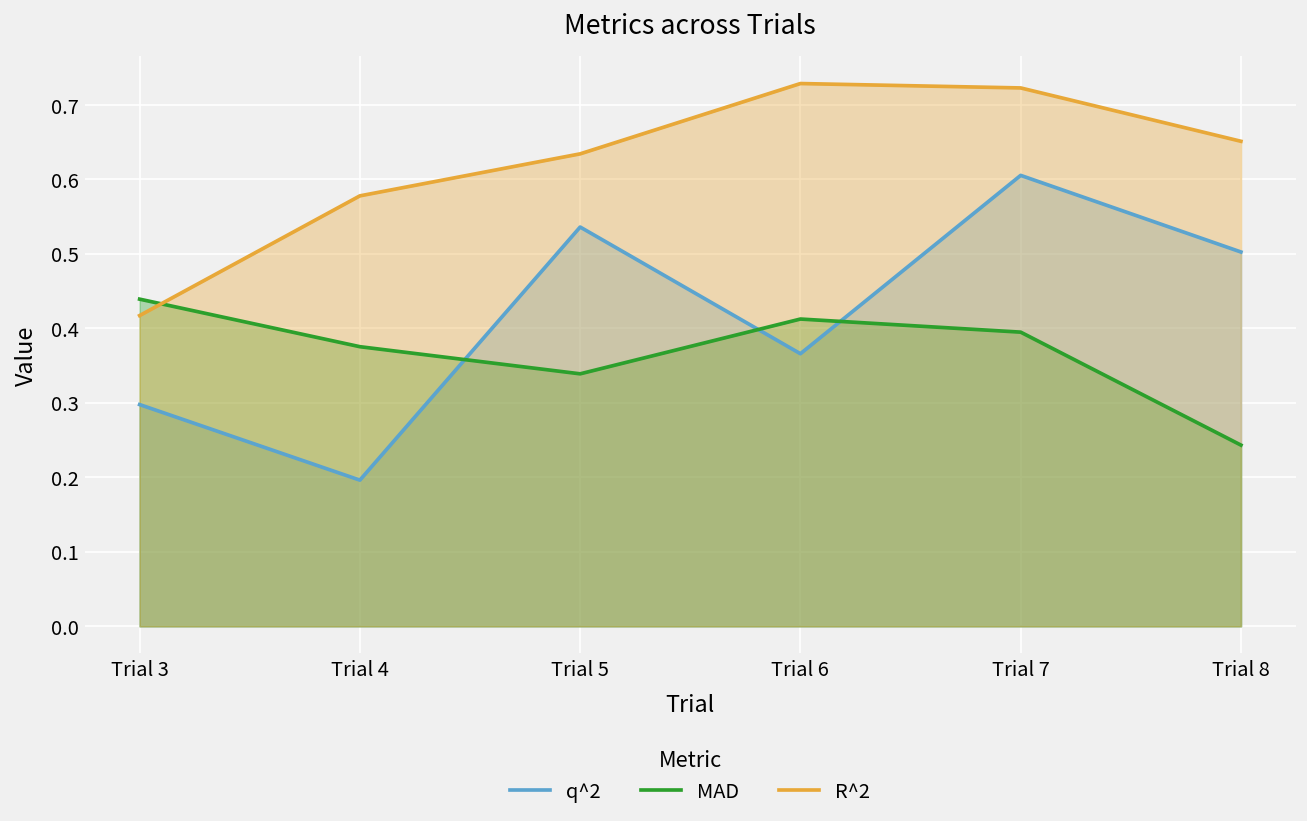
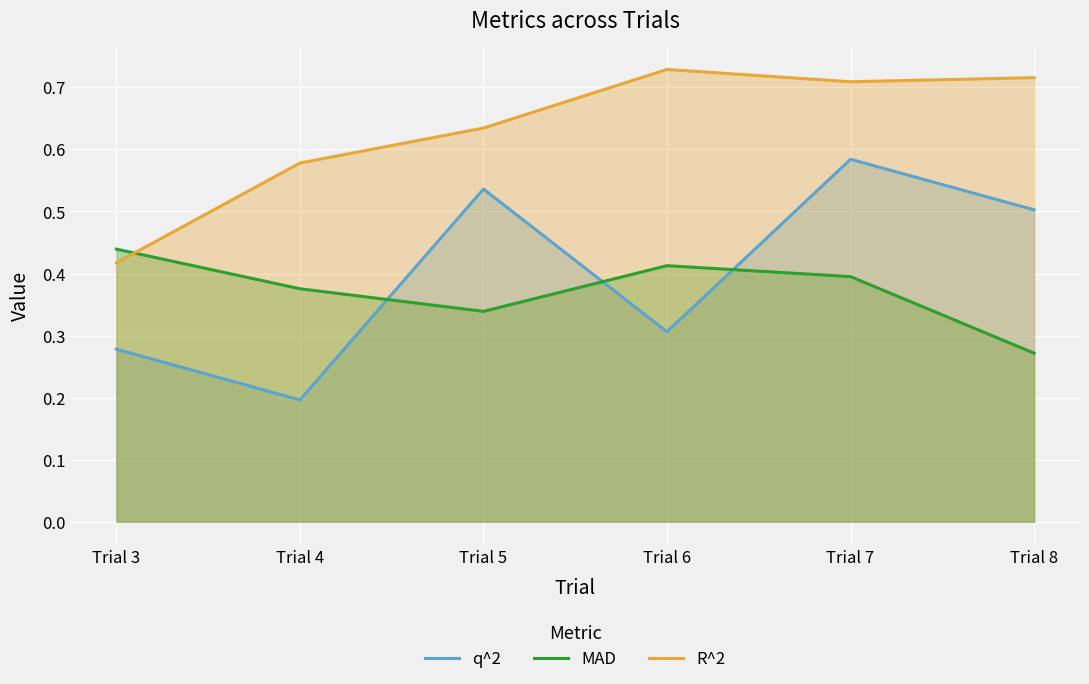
  {
    "q^2": {
-     "Trial 3": 0.30,
+     "Trial 3": 0.28,
      "Trial 4": 0.20,
      "Trial 5": 0.54,
-     "Trial 6": 0.37,
-     "Trial 7": 0.61,
+     "Trial 6": 0.31,
+     "Trial 7": 0.58,
      "Trial 8": 0.50
    },
    "MAD": {
      "Trial 3": 0.44,
      "Trial 4": 0.38,
      "Trial 5": 0.34,
      "Trial 6": 0.41,
      "Trial 7": 0.39,
-     "Trial 8": 0.24
+     "Trial 8": 0.27
    },
    "R^2": {
      "Trial 3": 0.42,
      "Trial 4": 0.58,
      "Trial 5": 0.63,
      "Trial 6": 0.73,
-     "Trial 7": 0.72,
-     "Trial 8": 0.65
+     "Trial 7": 0.71,
+     "Trial 8": 0.72
    }
  }
